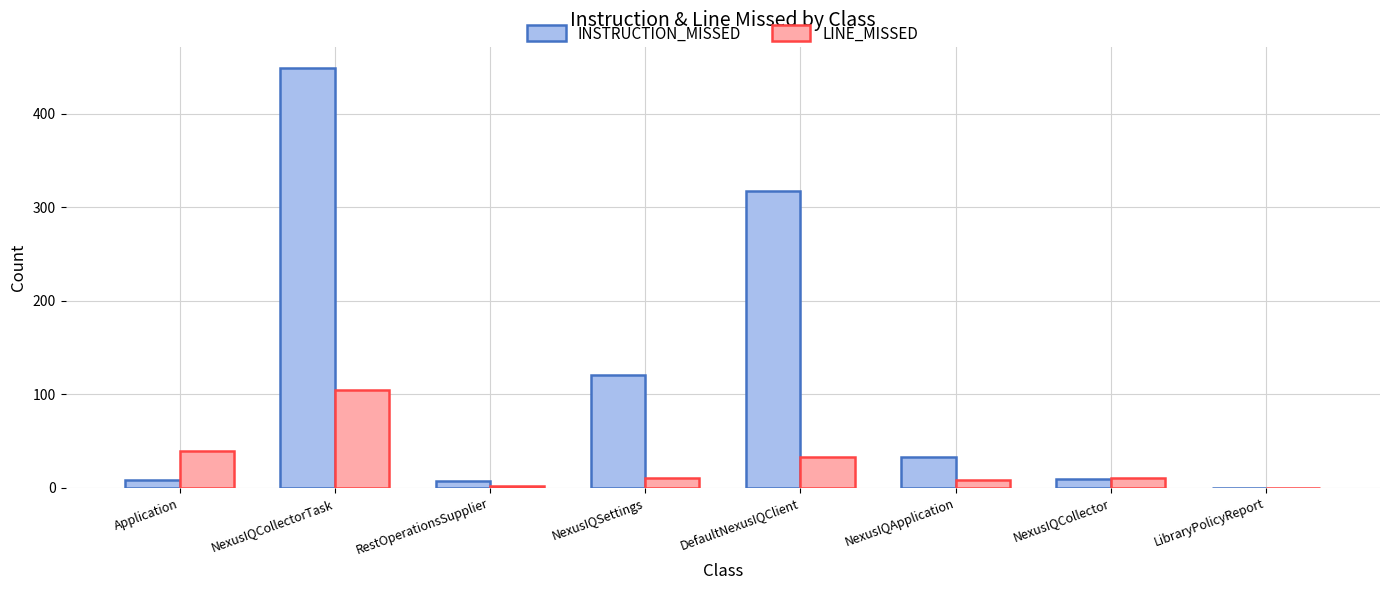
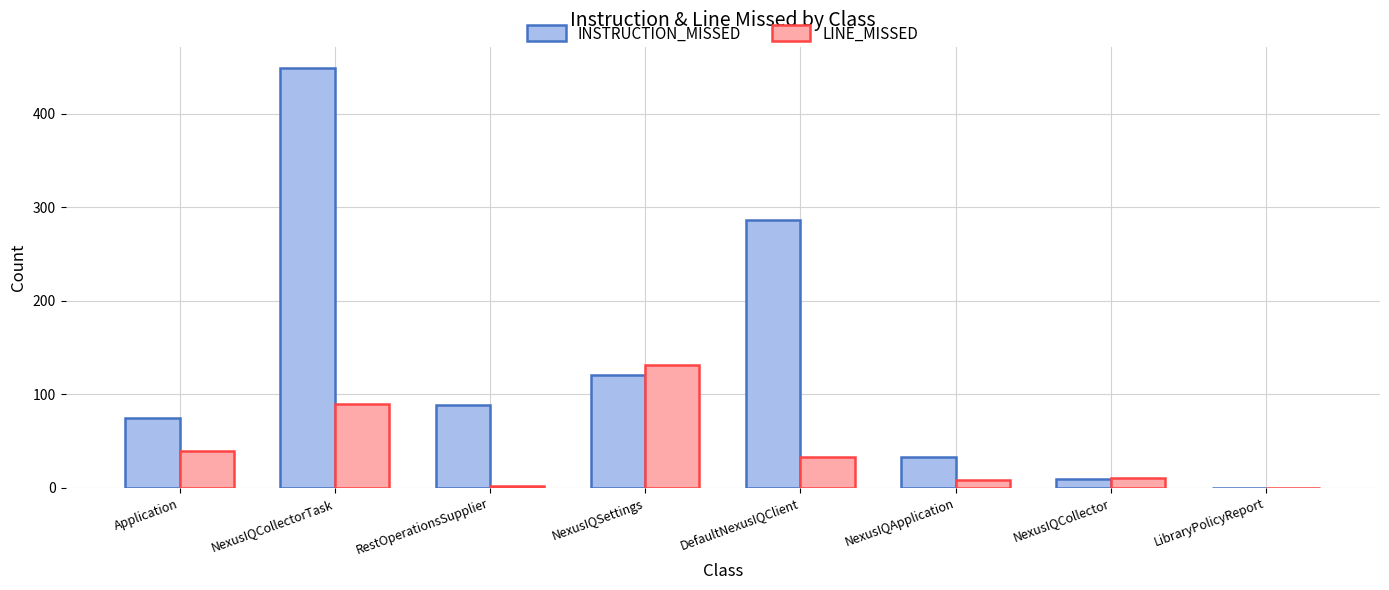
  {
    "INSTRUCTION_MISSED": {
-     "Application": 10,
+     "Application": 80,
      "NexusIQCollectorTask": 450,
-     "RestOperationsSupplier": 10,
+     "RestOperationsSupplier": 90,
      "NexusIQSettings": 120,
-     "DefaultNexusIQClient": 320,
+     "DefaultNexusIQClient": 290,
      "NexusIQApplication": 30,
      "NexusIQCollector": 10,
      "LibraryPolicyReport": 0
    },
    "LINE_MISSED": {
      "Application": 40,
-     "NexusIQCollectorTask": 110,
-     "NexusIQSettings": 10,
+     "NexusIQCollectorTask": 90,
+     "NexusIQSettings": 130,
      "DefaultNexusIQClient": 30,
      "NexusIQApplication": 10,
      "NexusIQCollector": 10,
      "LibraryPolicyReport": 0
    }
  }
